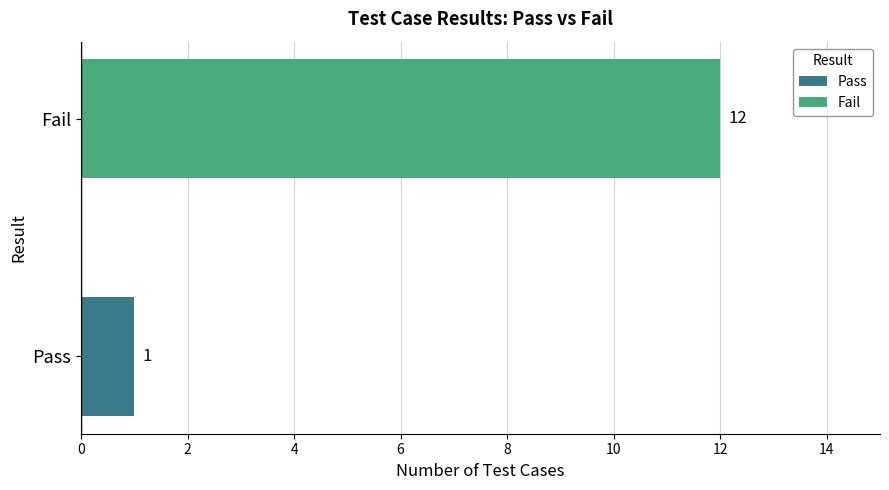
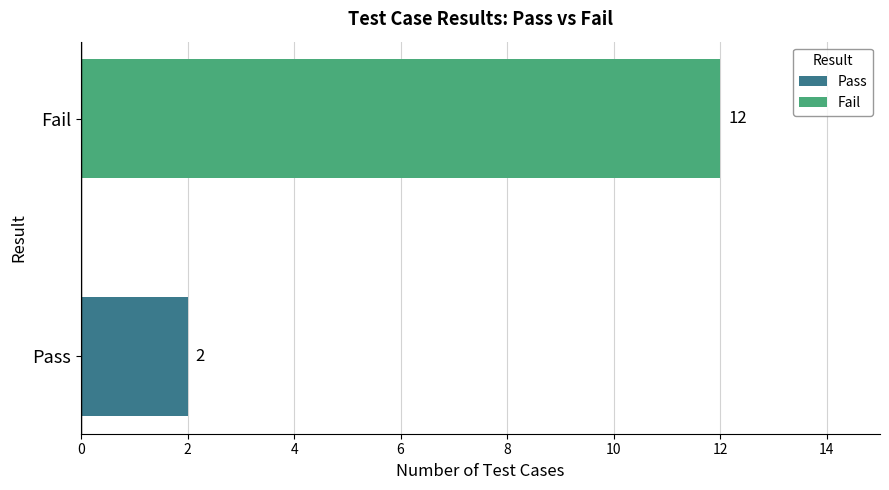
  {
    "Fail": 12,
-   "Pass": 1
+   "Pass": 2
  }
